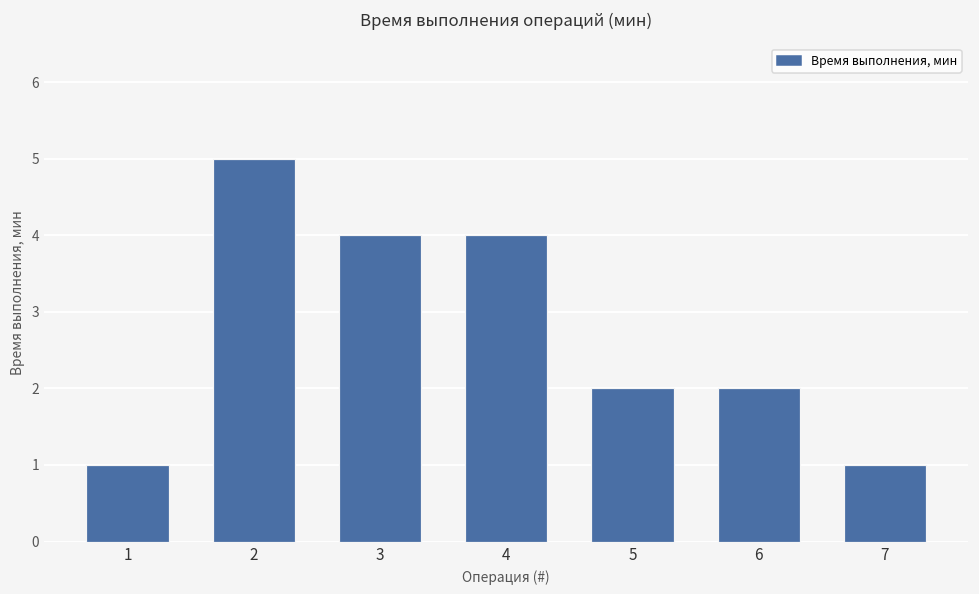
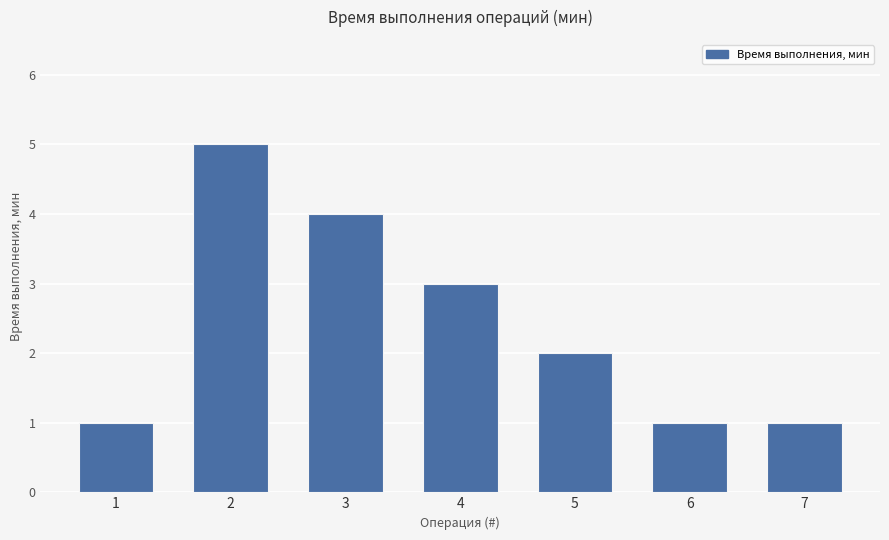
  {
    "1": 1,
    "2": 5,
    "3": 4,
-   "4": 4,
+   "4": 3,
    "5": 2,
-   "6": 2,
+   "6": 1,
    "7": 1
  }
